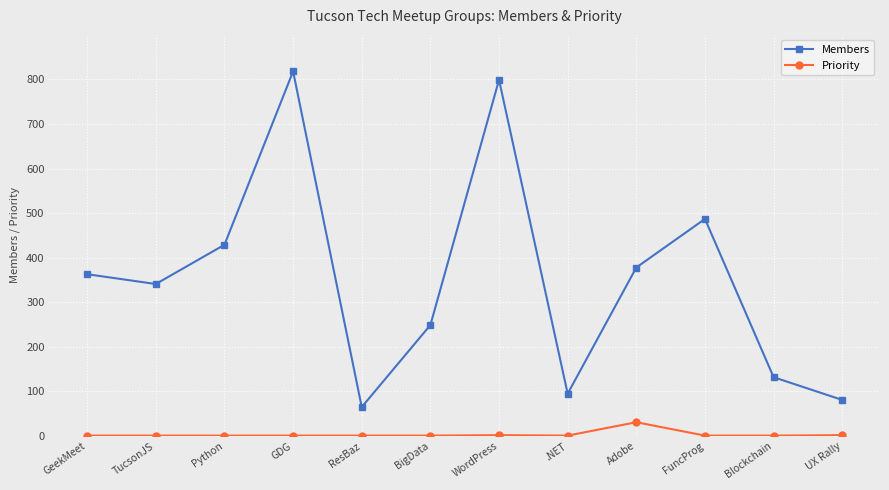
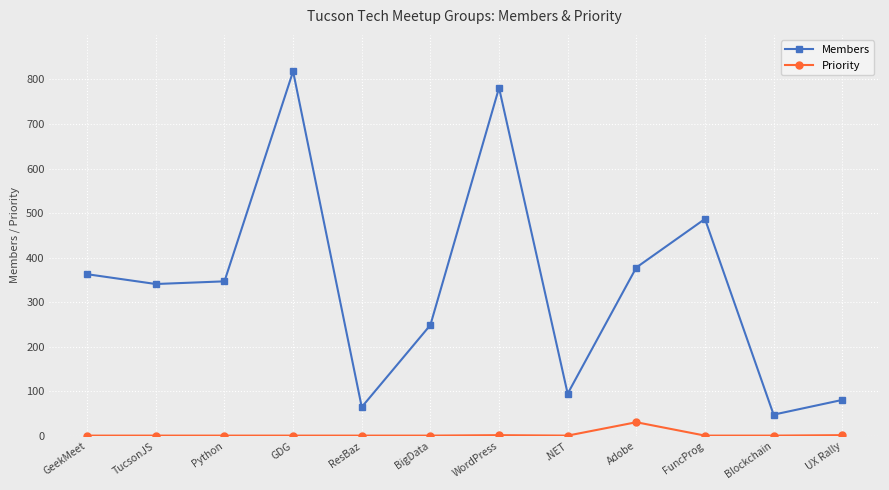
  {
    "Members": {
      "GeekMeet": 360,
      "TucsonJS": 340,
-     "Python": 430,
+     "Python": 350,
      "GDG": 820,
      "ResBaz": 70,
      "BigData": 250,
-     "WordPress": 800,
+     "WordPress": 780,
      ".NET": 100,
      "Adobe": 380,
      "FuncProg": 490,
-     "Blockchain": 130,
+     "Blockchain": 50,
      "UX Rally": 80
    },
    "Priority": {
      "GeekMeet": 0,
      "TucsonJS": 0,
      "Python": 0,
      "GDG": 0,
      "ResBaz": 0,
      "BigData": 0,
      "WordPress": 0,
      ".NET": 0,
      "Adobe": 30,
      "FuncProg": 0,
      "Blockchain": 0,
      "UX Rally": 0
    }
  }
